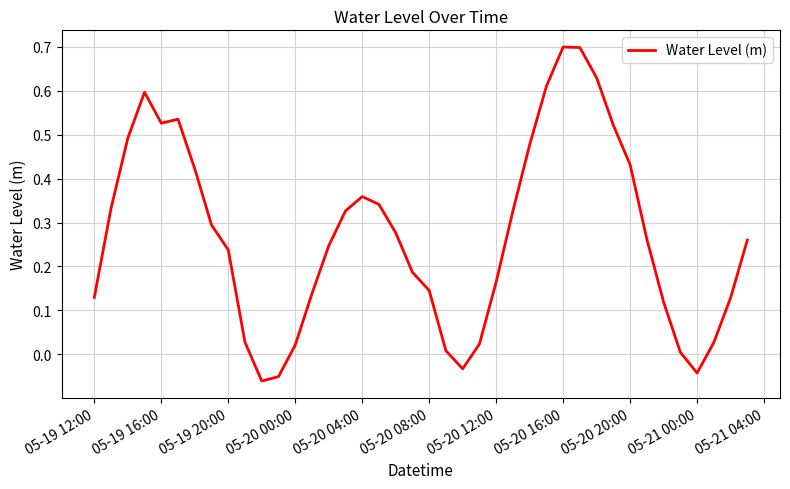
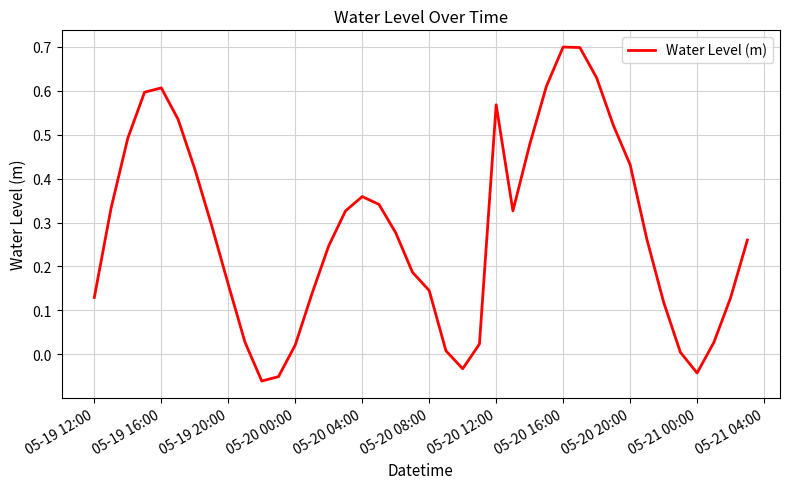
  {
    "05-19 12:00": 0.13,
-   "05-19 16:00": 0.53,
-   "05-19 20:00": 0.24,
+   "05-19 16:00": 0.61,
+   "05-19 20:00": 0.16,
    "05-20 00:00": 0.02,
    "05-20 04:00": 0.36,
    "05-20 08:00": 0.15,
-   "05-20 12:00": 0.16,
+   "05-20 12:00": 0.57,
    "05-20 16:00": 0.70,
    "05-20 20:00": 0.43,
    "05-21 00:00": -0.04
  }
